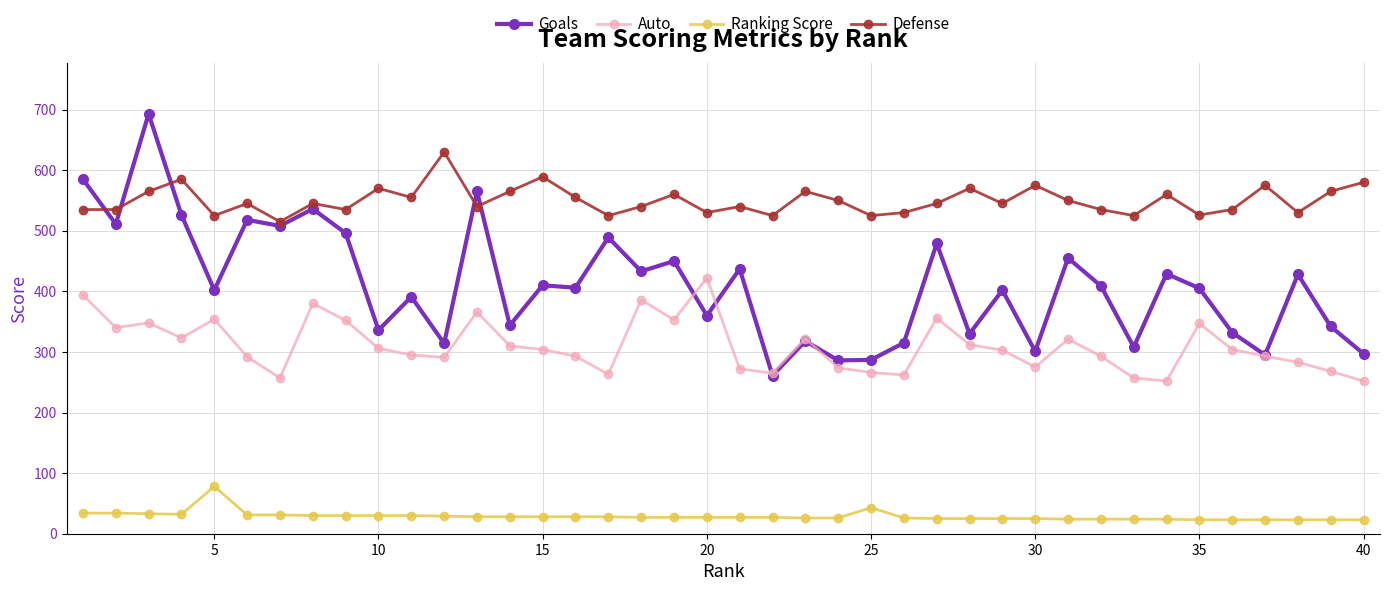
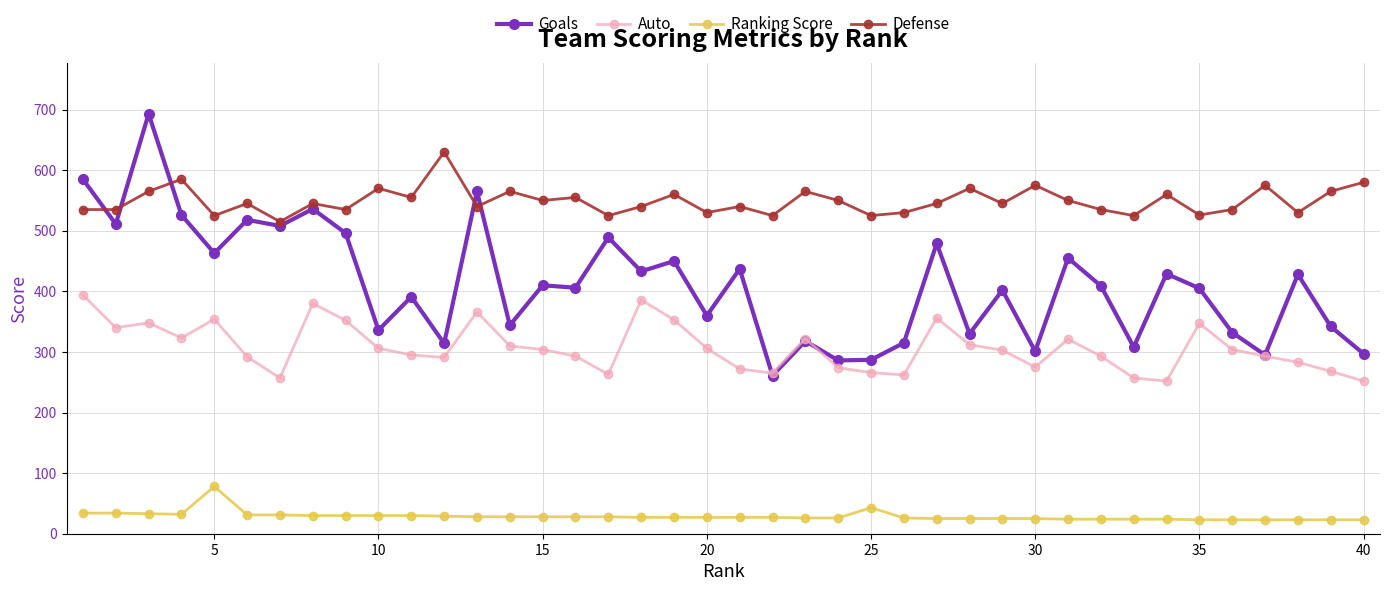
  {
    "Goals": {
-     "5": 400,
+     "5": 460,
      "10": 340,
      "15": 410,
      "20": 360,
      "25": 290,
      "30": 300,
      "35": 410,
      "40": 300
    },
    "Auto": {
      "5": 350,
      "10": 310,
      "15": 300,
-     "20": 420,
+     "20": 310,
      "25": 270,
      "30": 280,
      "35": 350,
      "40": 250
    },
    "Ranking Score": {
      "5": 80,
      "10": 30,
      "15": 30,
      "20": 30,
      "25": 40,
      "30": 30,
      "35": 20,
      "40": 20
    },
    "Defense": {
      "5": 530,
      "10": 570,
-     "15": 590,
+     "15": 550,
      "20": 530,
      "25": 530,
      "30": 580,
      "35": 530,
      "40": 580
    }
  }
